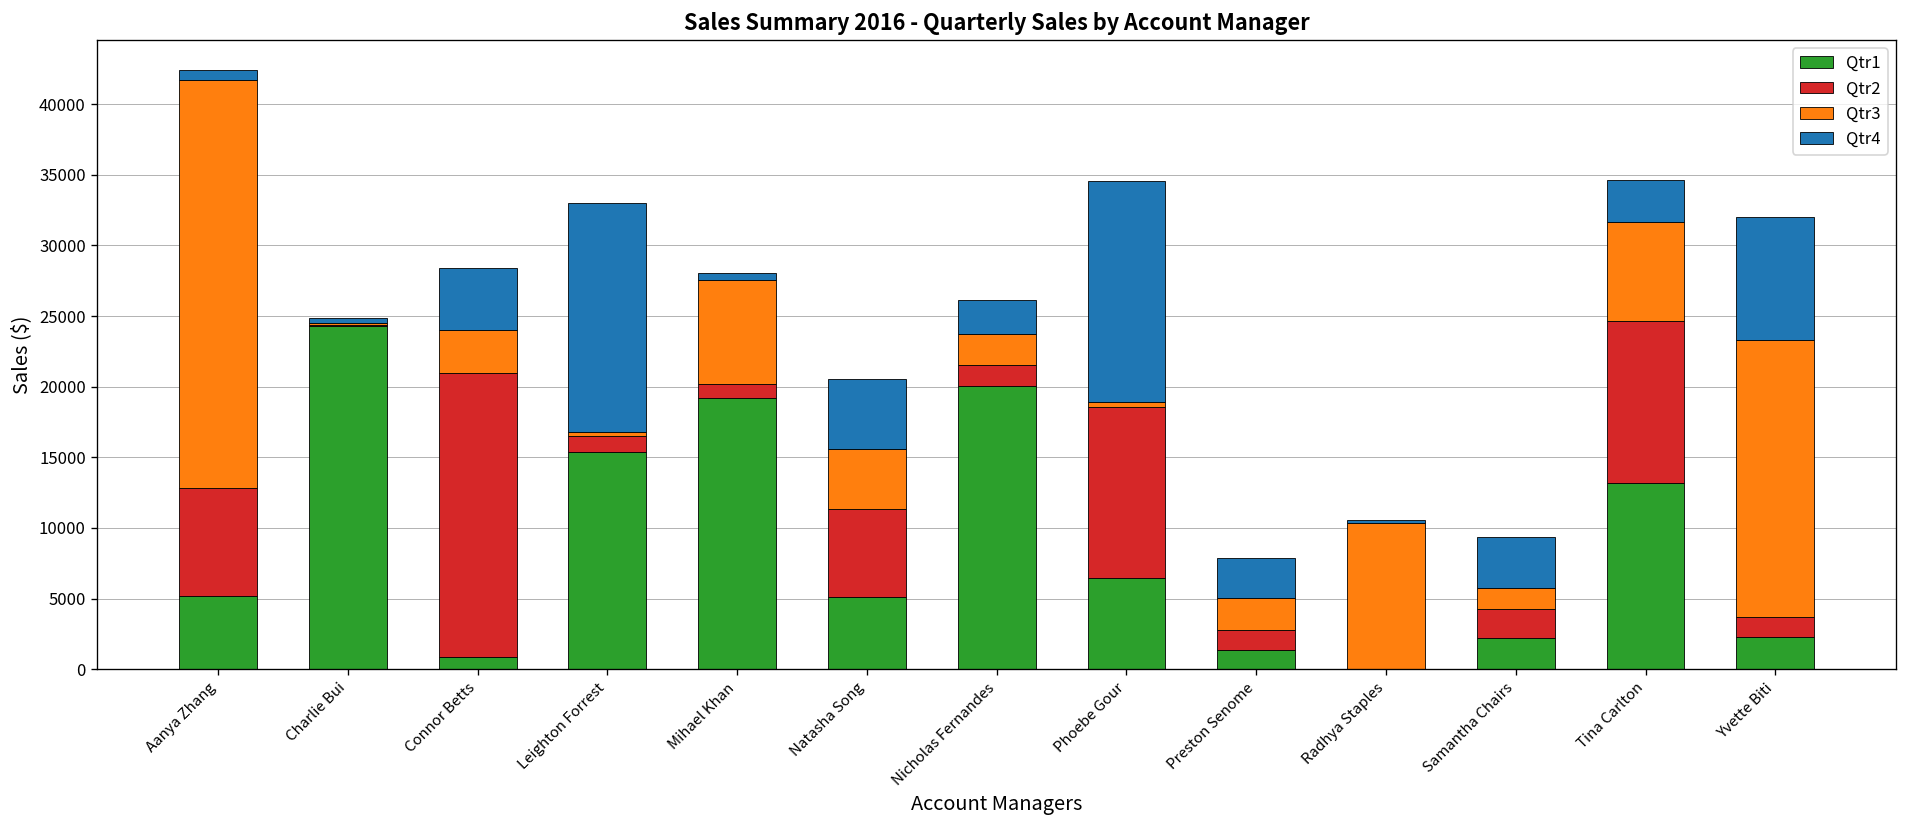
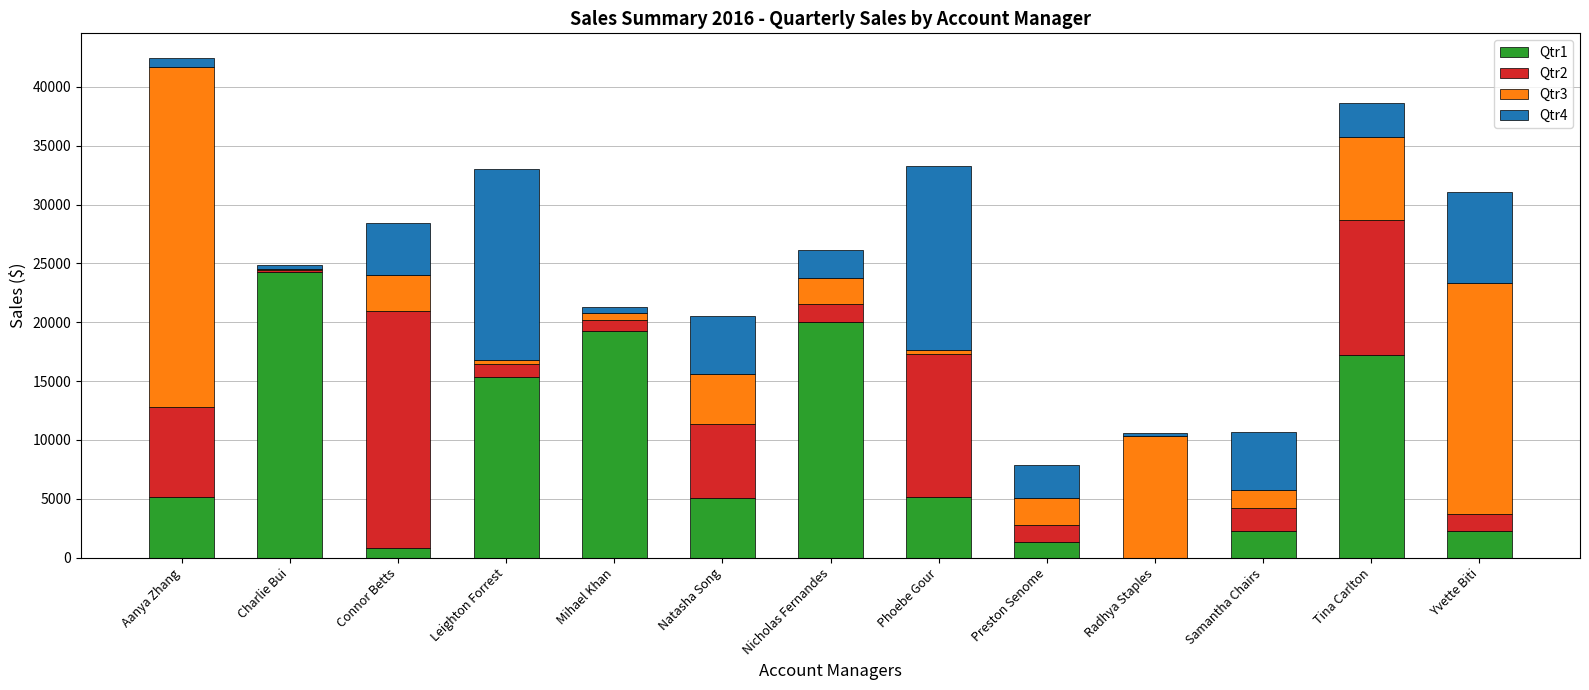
  {
    "Qtr1": {
      "Aanya Zhang": 5200,
      "Charlie Bui": 24300,
      "Connor Betts": 900,
      "Leighton Forrest": 15400,
      "Mihael Khan": 19200,
      "Natasha Song": 5100,
      "Nicholas Fernandes": 20000,
-     "Phoebe Gour": 6400,
+     "Phoebe Gour": 5100,
      "Preston Senome": 1300,
      "Radhya Staples": 0,
      "Samantha Chairs": 2200,
-     "Tina Carlton": 13200,
+     "Tina Carlton": 17200,
      "Yvette Biti": 2300
    },
    "Qtr2": {
      "Aanya Zhang": 7600,
      "Connor Betts": 20100,
      "Leighton Forrest": 1100,
      "Mihael Khan": 1000,
      "Natasha Song": 6300,
      "Nicholas Fernandes": 1500,
      "Phoebe Gour": 12200,
      "Preston Senome": 1400,
      "Samantha Chairs": 2000,
      "Tina Carlton": 11500,
      "Yvette Biti": 1500
    },
    "Qtr3": {
      "Aanya Zhang": 28900,
      "Connor Betts": 3100,
      "Leighton Forrest": 300,
-     "Mihael Khan": 7400,
+     "Mihael Khan": 600,
      "Natasha Song": 4300,
      "Nicholas Fernandes": 2200,
      "Phoebe Gour": 400,
      "Preston Senome": 2300,
      "Radhya Staples": 10400,
      "Samantha Chairs": 1500,
      "Tina Carlton": 7000,
      "Yvette Biti": 19600
    },
    "Qtr4": {
      "Aanya Zhang": 700,
      "Charlie Bui": 400,
      "Connor Betts": 4400,
      "Leighton Forrest": 16200,
      "Mihael Khan": 500,
      "Natasha Song": 5000,
      "Nicholas Fernandes": 2400,
      "Phoebe Gour": 15700,
      "Preston Senome": 2800,
-     "Samantha Chairs": 3500,
+     "Samantha Chairs": 4900,
      "Tina Carlton": 3000,
-     "Yvette Biti": 8700
+     "Yvette Biti": 7700
    }
  }
